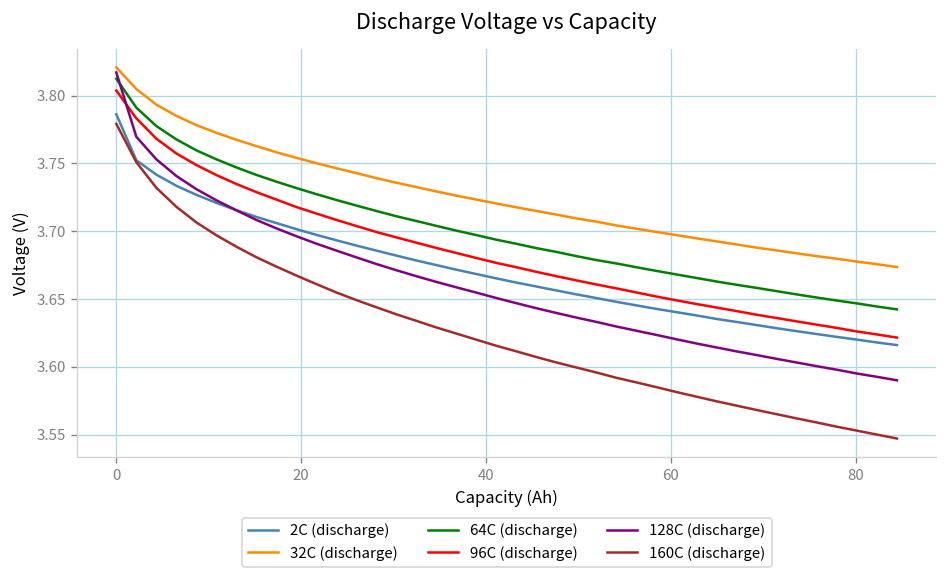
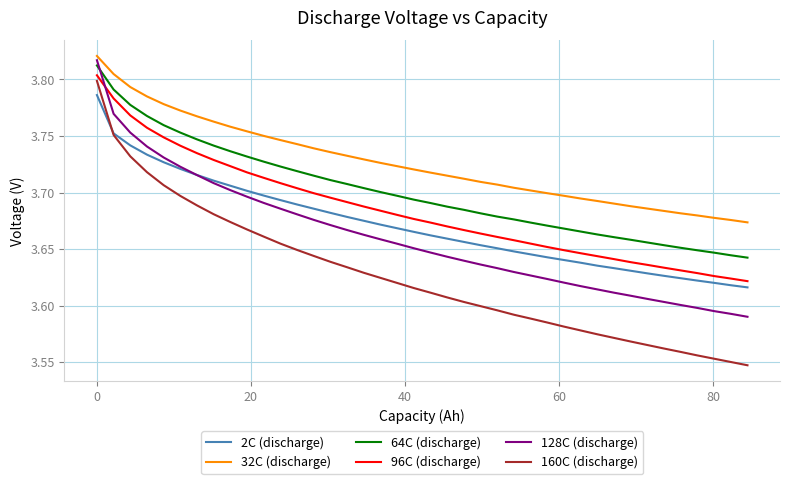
  {
    "2C (discharge)": {
      "0": 3.786
    },
    "32C (discharge)": {
      "0": 3.821
    },
    "64C (discharge)": {
      "0": 3.812
    },
    "96C (discharge)": {
      "0": 3.804
    },
    "128C (discharge)": {
      "0": 3.817
    },
    "160C (discharge)": {
-     "0": 3.779
+     "0": 3.799
    }
  }
